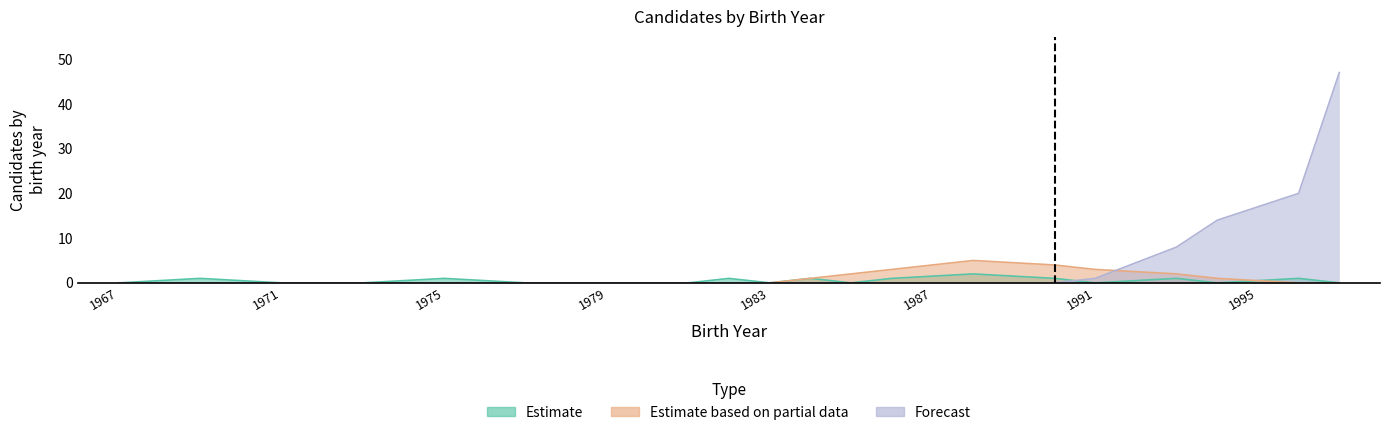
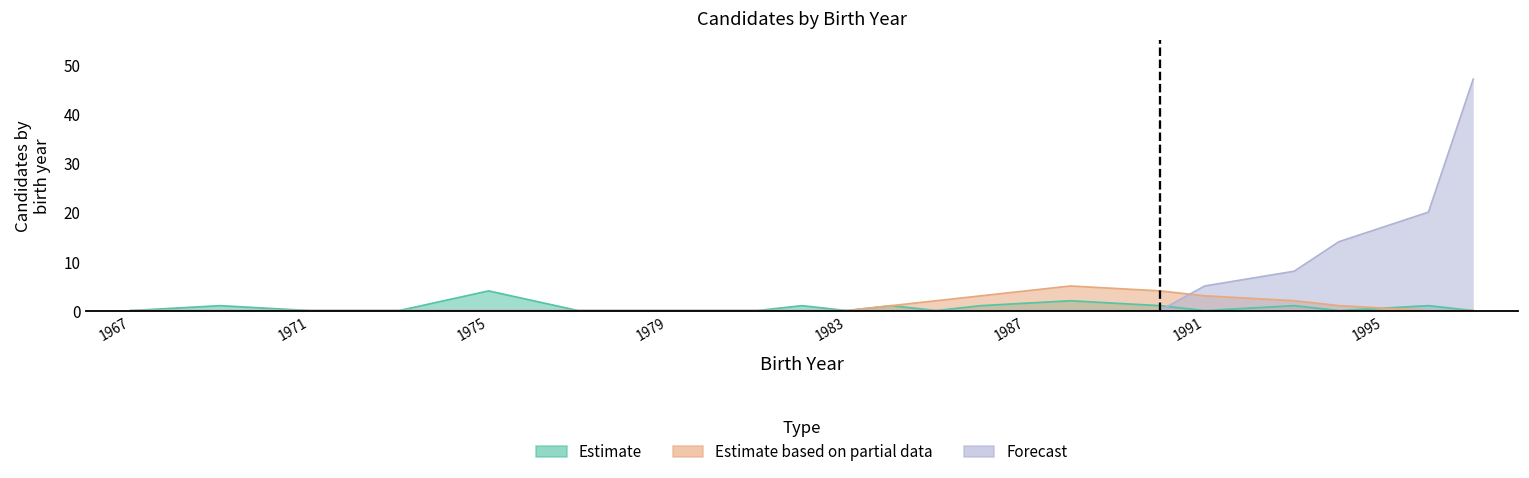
  {
    "Estimate": {
-     "1975": 1,
+     "1975": 4,
      "1991": 0
    },
    "Estimate based on partial data": {
      "1991": 3
    },
    "Forecast": {
-     "1991": 1
+     "1991": 5
    }
  }
